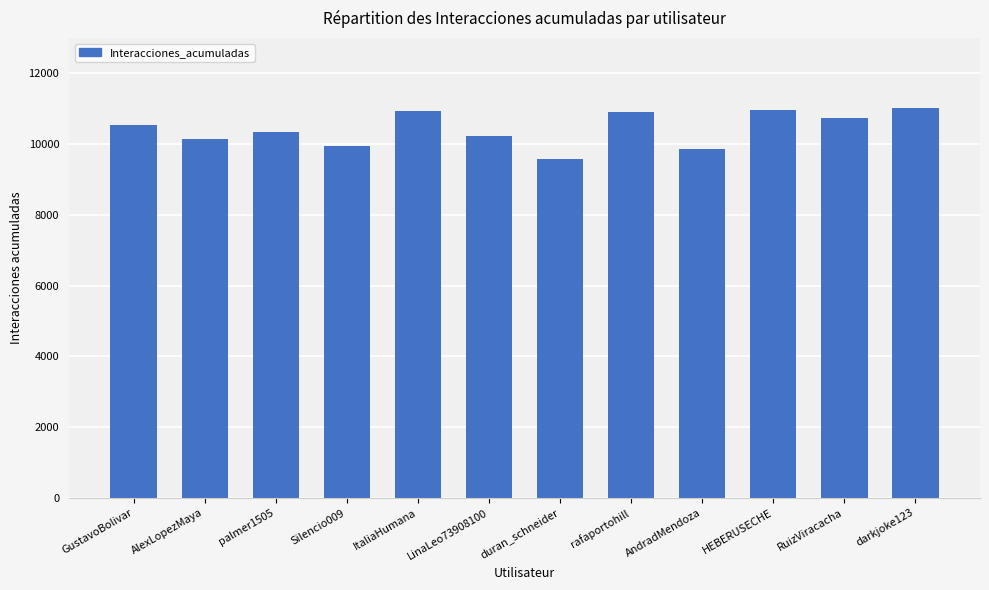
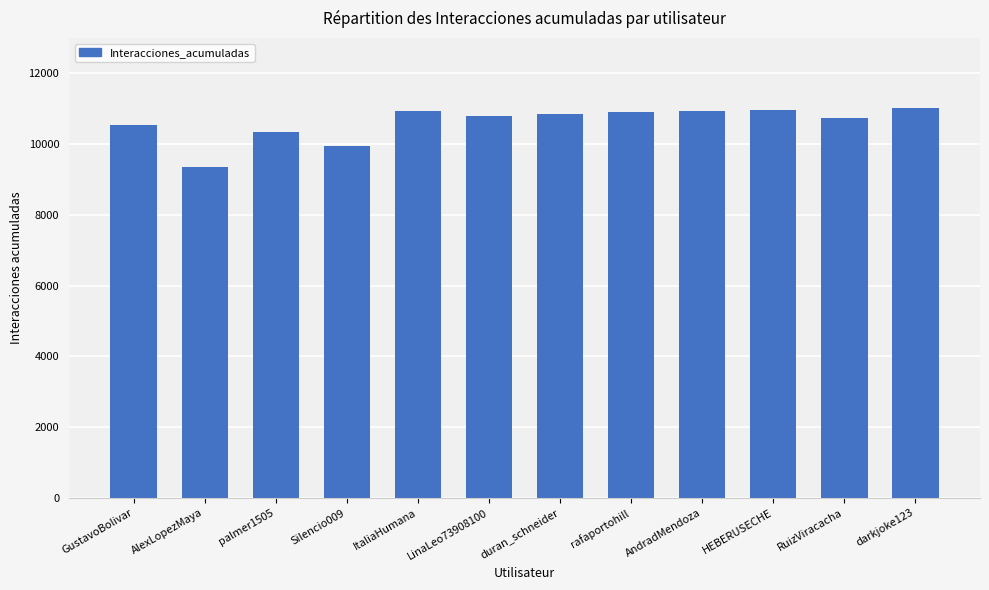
  {
    "GustavoBolivar": 10500,
-   "AlexLopezMaya": 10200,
+   "AlexLopezMaya": 9400,
    "palmer1505": 10300,
    "Silencio009": 9900,
    "ItaliaHumana": 10900,
-   "LinaLeo73908100": 10200,
-   "duran_schneider": 9600,
+   "LinaLeo73908100": 10800,
+   "duran_schneider": 10800,
    "rafaportohill": 10900,
-   "AndradMendoza": 9900,
+   "AndradMendoza": 10900,
    "HEBERUSECHE": 11000,
    "RuizViracacha": 10700,
    "darkjoke123": 11000
  }
